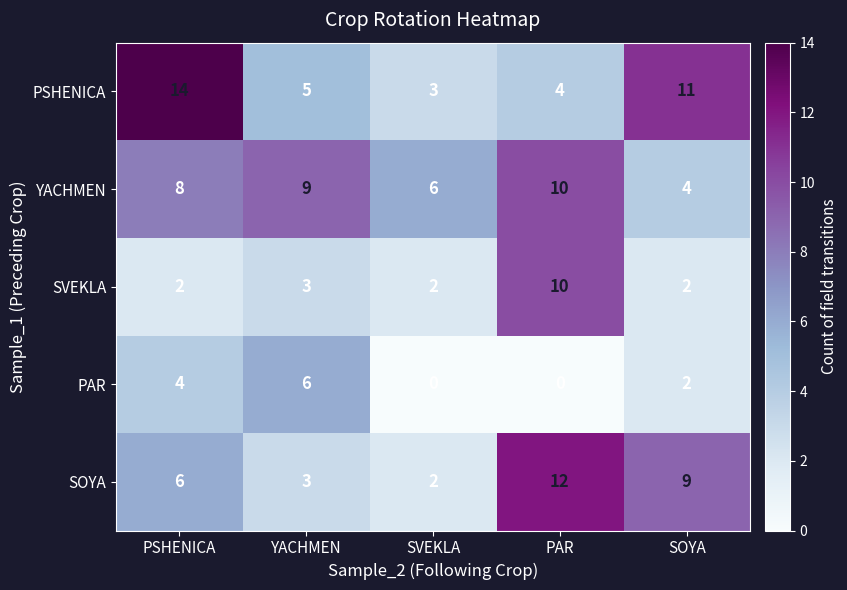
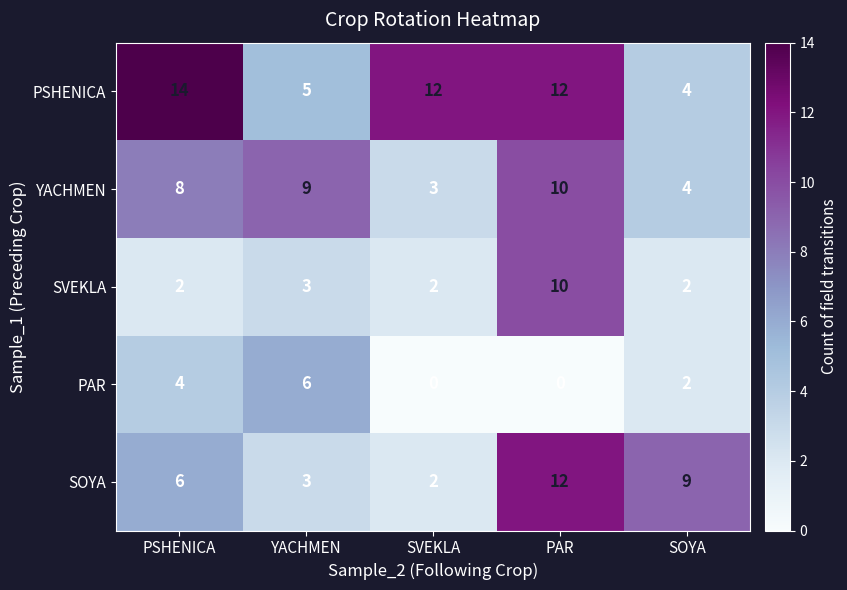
  {
    "PSHENICA": {
      "PSHENICA": 14,
      "YACHMEN": 5,
-     "SVEKLA": 3,
-     "PAR": 4,
-     "SOYA": 11
+     "SVEKLA": 12,
+     "PAR": 12,
+     "SOYA": 4
    },
    "YACHMEN": {
      "PSHENICA": 8,
      "YACHMEN": 9,
-     "SVEKLA": 6,
+     "SVEKLA": 3,
      "PAR": 10,
      "SOYA": 4
    },
    "SVEKLA": {
      "YACHMEN": 3,
      "PAR": 10
    },
    "PAR": {
      "PSHENICA": 4,
      "YACHMEN": 6
    },
    "SOYA": {
      "PSHENICA": 6,
      "YACHMEN": 3,
      "PAR": 12,
      "SOYA": 9
    }
  }
